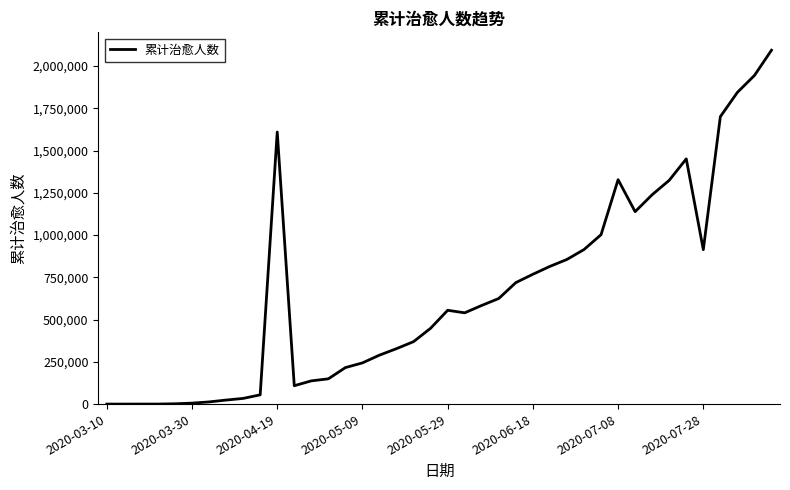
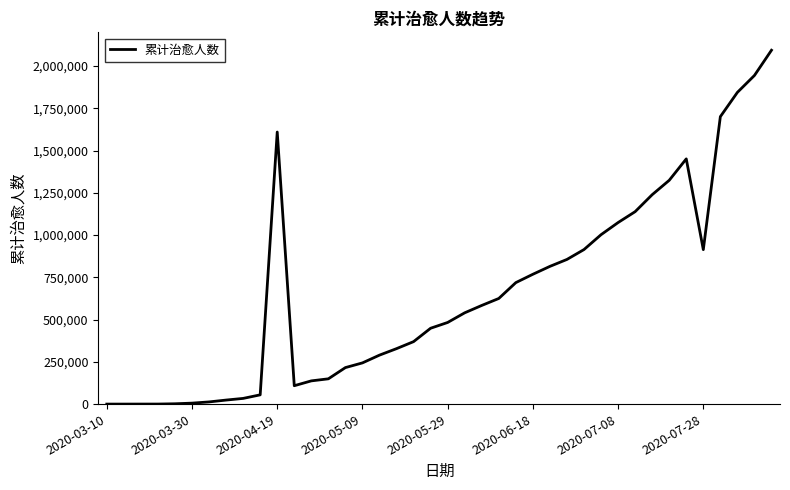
  {
    "2020-03-10": "0",
    "2020-03-30": "10,000",
    "2020-04-19": "1,610,000",
    "2020-05-09": "240,000",
-   "2020-05-29": "560,000",
+   "2020-05-29": "480,000",
    "2020-06-18": "770,000",
-   "2020-07-08": "1,330,000",
+   "2020-07-08": "1,070,000",
    "2020-07-28": "910,000"
  }
